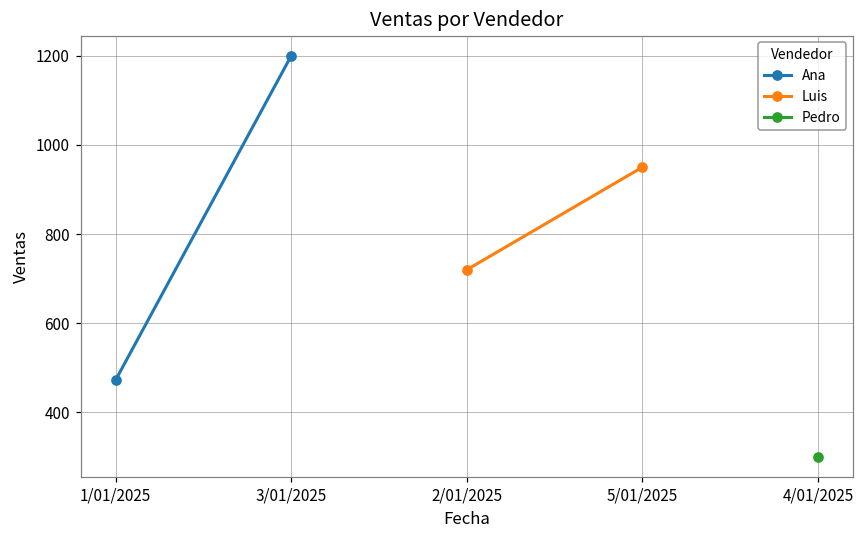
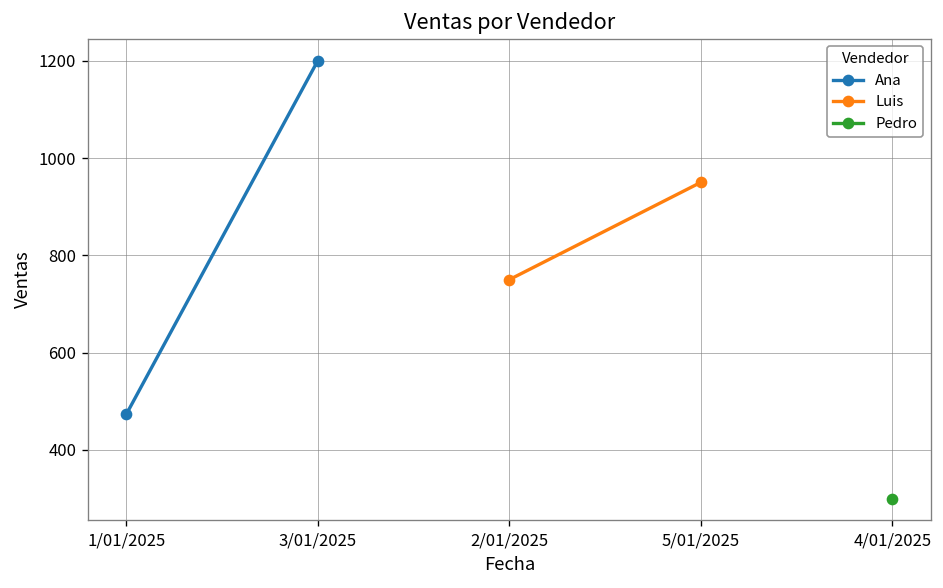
  {
    "Ana": {
      "1/01/2025": 470,
      "3/01/2025": 1200
    },
    "Luis": {
-     "2/01/2025": 720,
+     "2/01/2025": 750,
      "5/01/2025": 950
    },
    "Pedro": {
      "4/01/2025": 300
    }
  }
